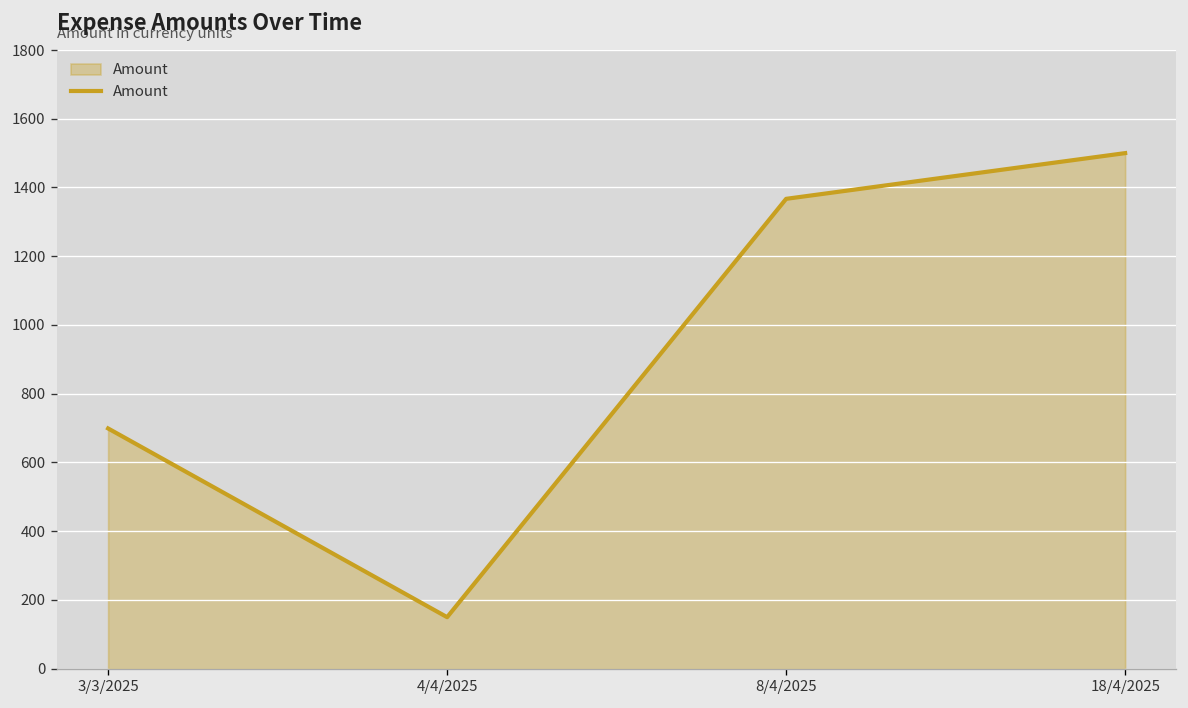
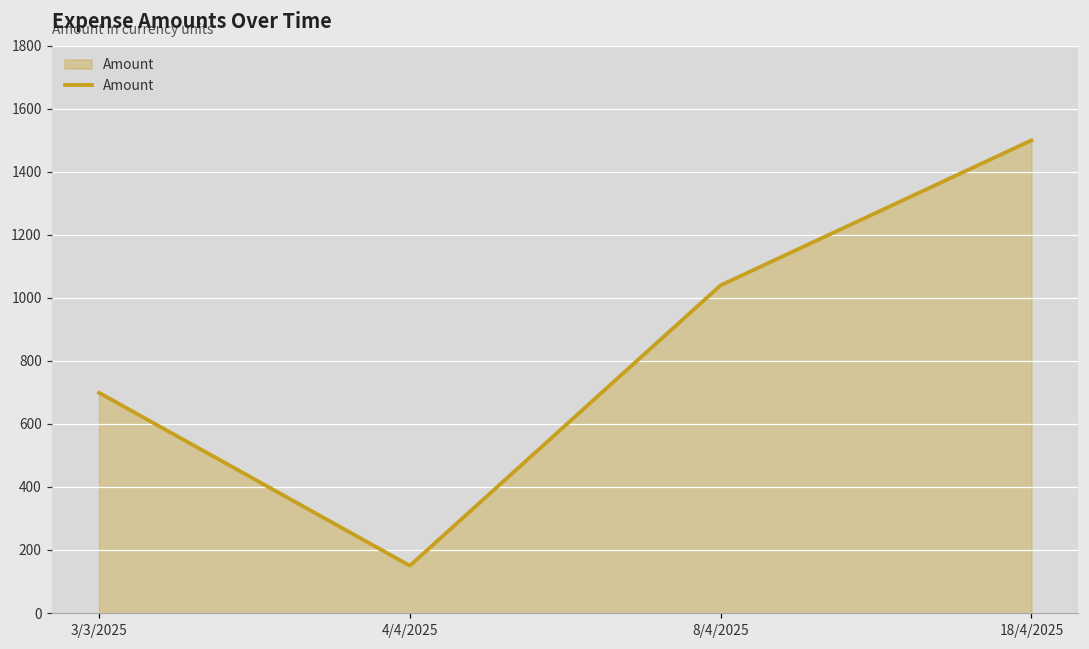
  {
    "3/3/2025": 700,
    "4/4/2025": 150,
-   "8/4/2025": 1370,
+   "8/4/2025": 1040,
    "18/4/2025": 1500
  }
